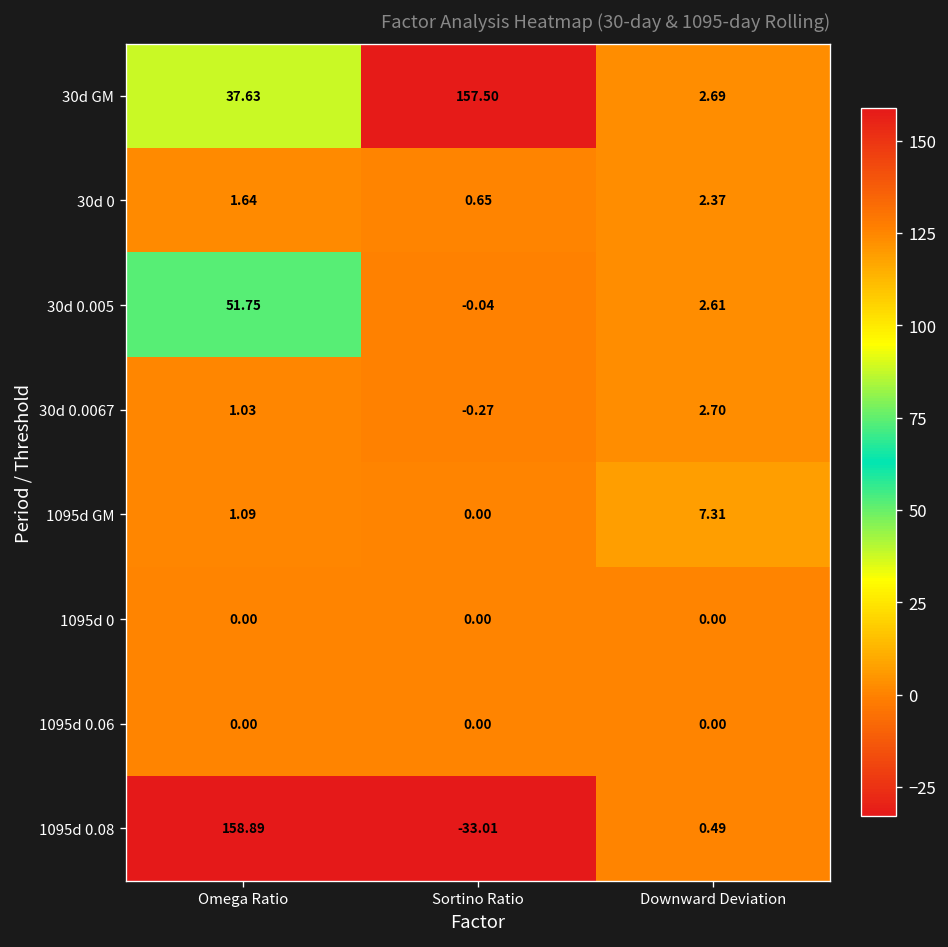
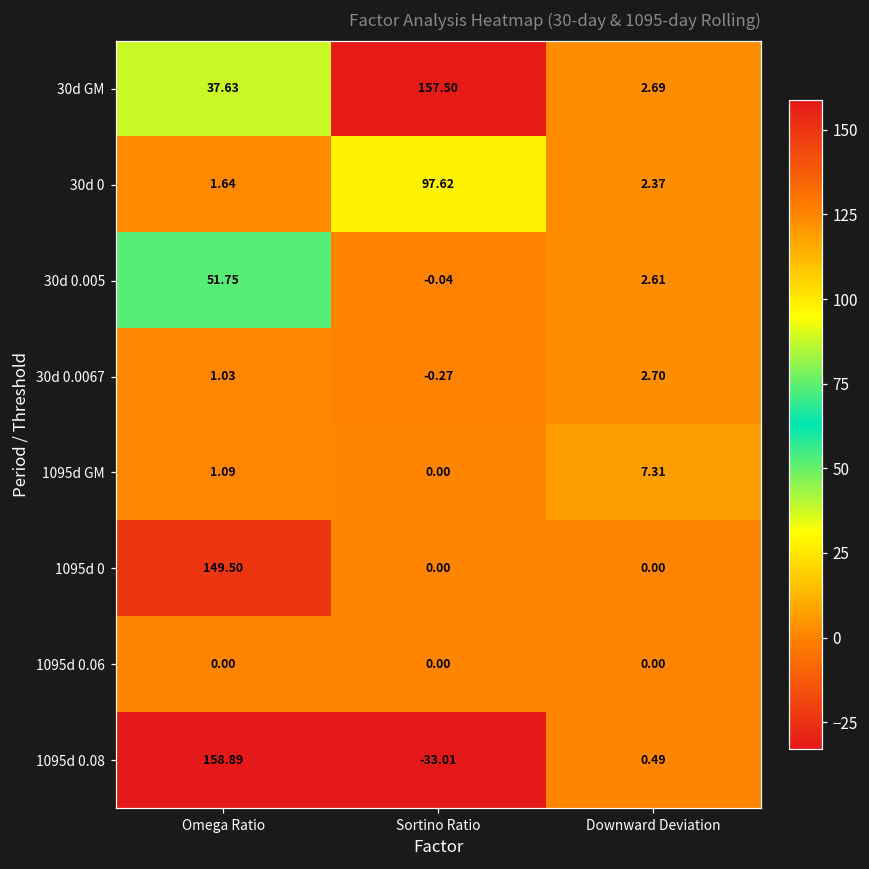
  {
    "30d GM": {
      "Omega Ratio": 37.63,
      "Sortino Ratio": 157.50,
      "Downward Deviation": 2.69
    },
    "30d 0": {
      "Omega Ratio": 1.64,
-     "Sortino Ratio": 0.65,
+     "Sortino Ratio": 97.62,
      "Downward Deviation": 2.37
    },
    "30d 0.005": {
      "Omega Ratio": 51.75,
      "Sortino Ratio": -0.04,
      "Downward Deviation": 2.61
    },
    "30d 0.0067": {
      "Omega Ratio": 1.03,
      "Sortino Ratio": -0.27,
      "Downward Deviation": 2.70
    },
    "1095d GM": {
      "Omega Ratio": 1.09,
      "Sortino Ratio": 0.00,
      "Downward Deviation": 7.31
    },
    "1095d 0": {
-     "Omega Ratio": 0.00,
+     "Omega Ratio": 149.50,
      "Sortino Ratio": 0.00,
      "Downward Deviation": 0.00
    },
    "1095d 0.06": {
      "Omega Ratio": 0.00,
      "Sortino Ratio": 0.00,
      "Downward Deviation": 0.00
    },
    "1095d 0.08": {
      "Omega Ratio": 158.89,
      "Sortino Ratio": -33.01,
      "Downward Deviation": 0.49
    }
  }
